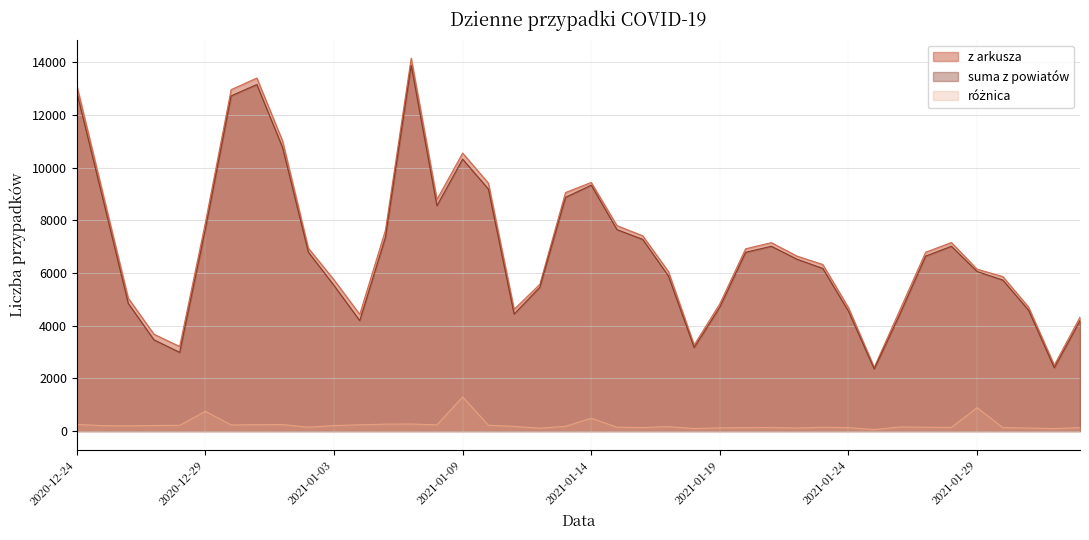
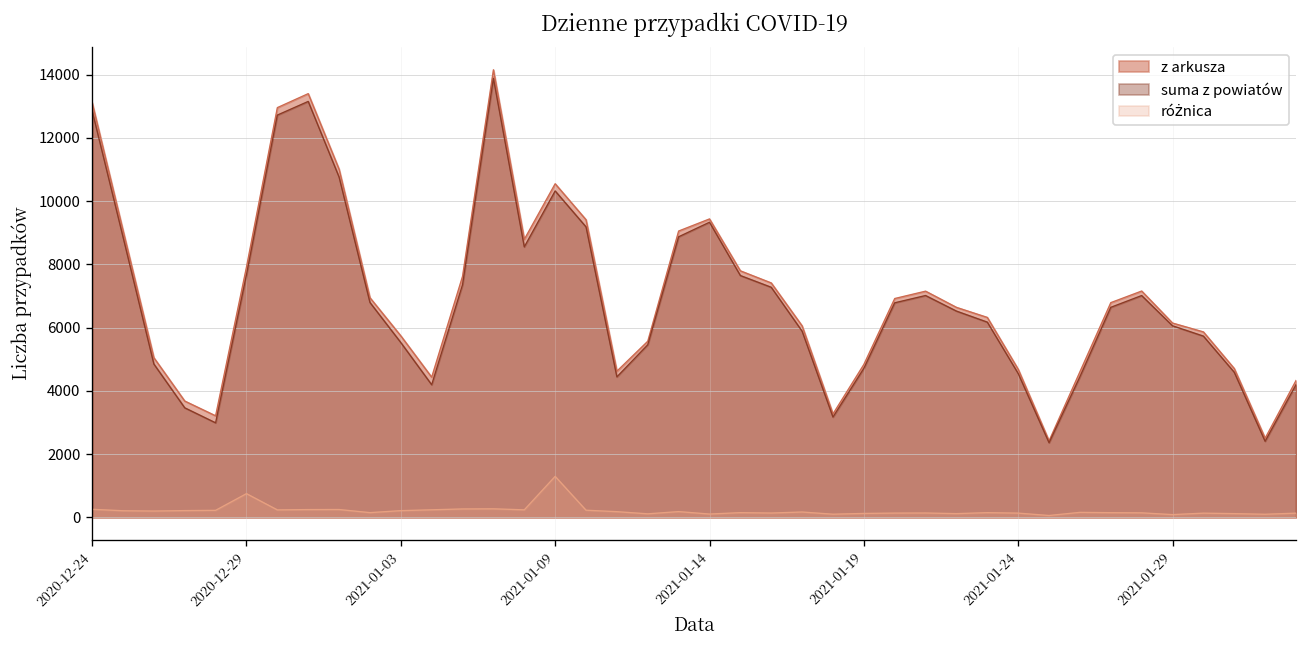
  {
    "różnica": {
      "2020-12-24": 300,
      "2020-12-29": 800,
      "2021-01-03": 200,
      "2021-01-09": 1300,
-     "2021-01-14": 500,
+     "2021-01-14": 100,
      "2021-01-19": 100,
      "2021-01-24": 100,
-     "2021-01-29": 900
+     "2021-01-29": 100
    }
  }
